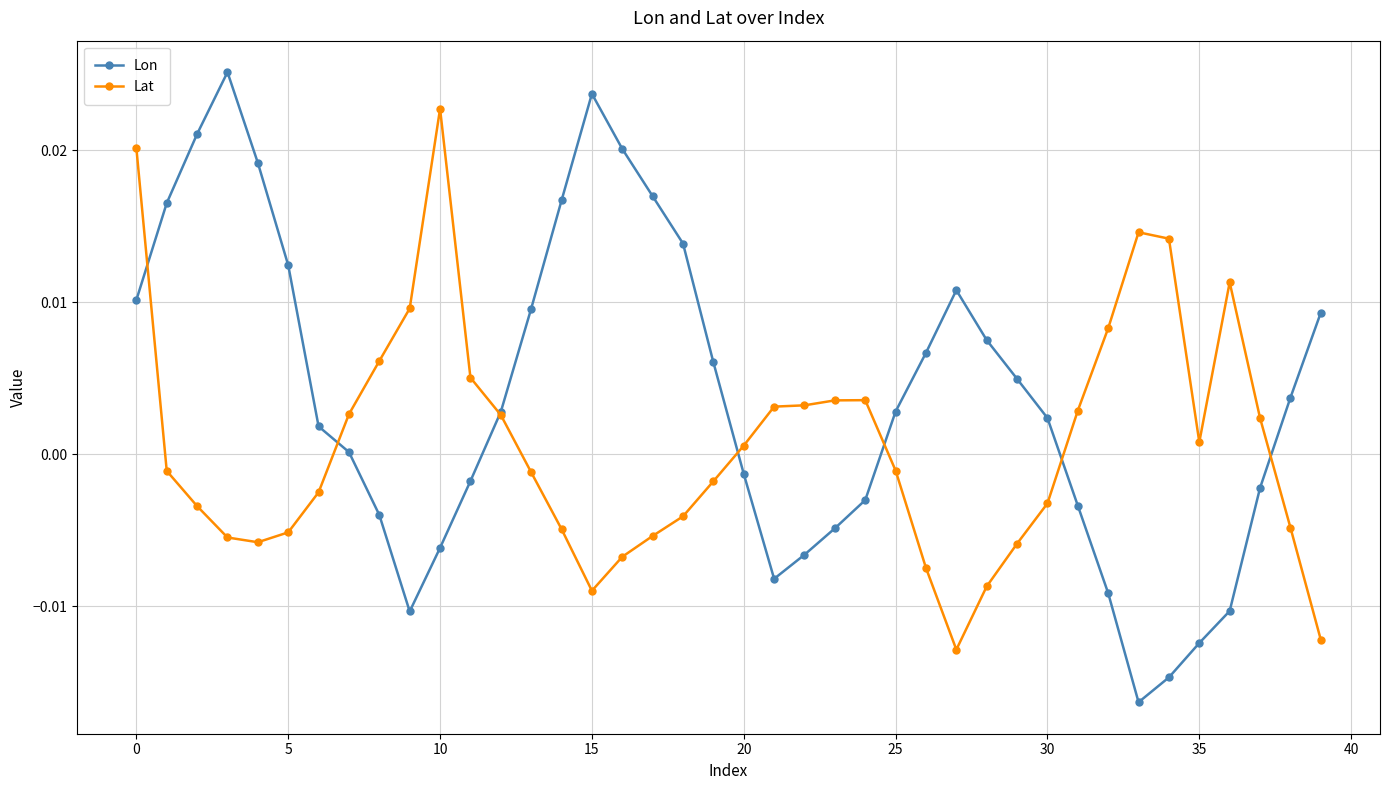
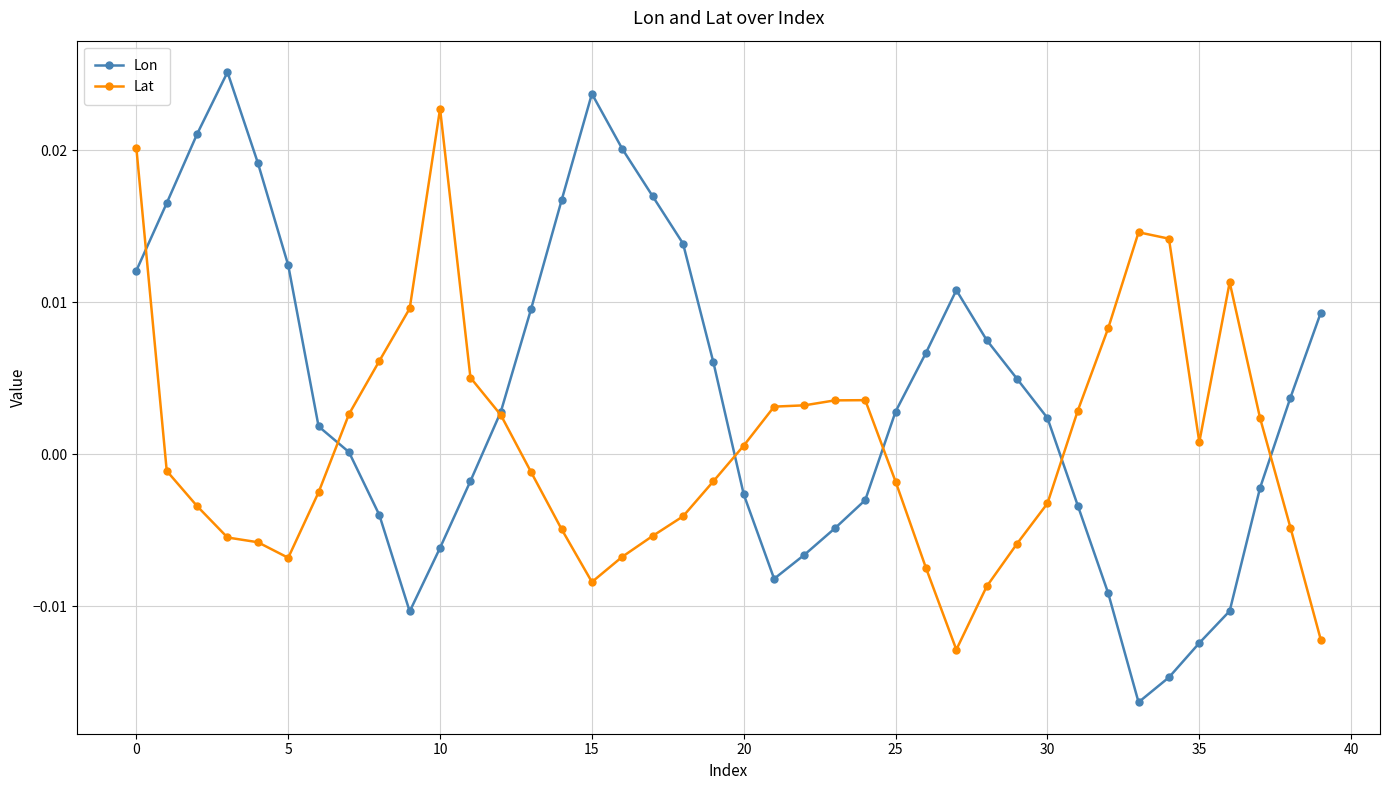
  {
    "Lon": {
-     "0": 0.0102,
+     "0": 0.0121,
      "5": 0.0124,
      "10": -0.0061,
      "15": 0.0237,
-     "20": -0.0013,
+     "20": -0.0026,
      "25": 0.0028,
      "30": 0.0024,
      "35": -0.0124
    },
    "Lat": {
      "0": 0.0202,
-     "5": -0.0051,
+     "5": -0.0068,
      "10": 0.0227,
-     "15": -0.0090,
+     "15": -0.0084,
      "20": 0.0006,
-     "25": -0.0011,
+     "25": -0.0018,
      "30": -0.0032,
      "35": 0.0008
    }
  }
